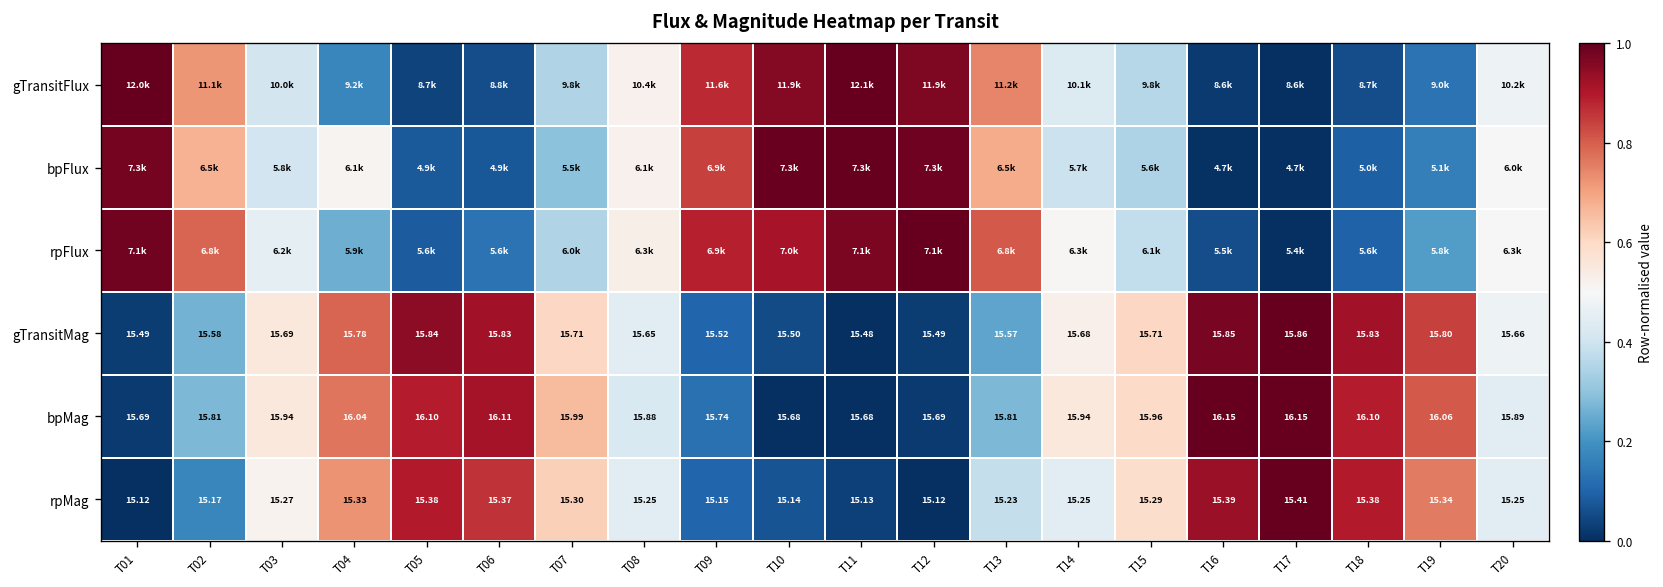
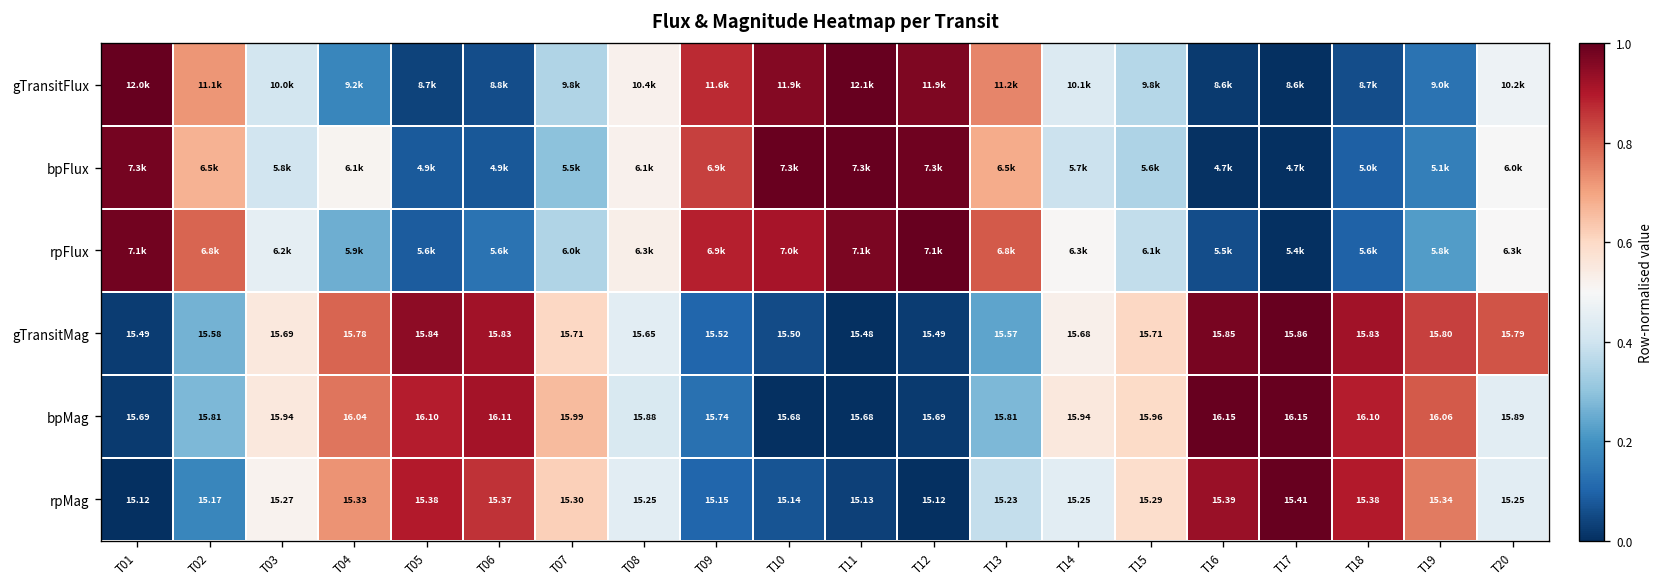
  {
    "gTransitFlux": {
      "T01": "12.0k",
      "T02": "11.1k",
      "T03": "10.0k",
      "T04": "9.2k",
      "T05": "8.7k",
      "T06": "8.8k",
      "T07": "9.8k",
      "T08": "10.4k",
      "T09": "11.6k",
      "T10": "11.9k",
      "T11": "12.1k",
      "T12": "11.9k",
      "T13": "11.2k",
      "T14": "10.1k",
      "T15": "9.8k",
      "T16": "8.6k",
      "T17": "8.6k",
      "T18": "8.7k",
      "T19": "9.0k",
      "T20": "10.2k"
    },
    "bpFlux": {
      "T01": "7.3k",
      "T02": "6.5k",
      "T03": "5.8k",
      "T04": "6.1k",
      "T05": "4.9k",
      "T06": "4.9k",
      "T07": "5.5k",
      "T08": "6.1k",
      "T09": "6.9k",
      "T10": "7.3k",
      "T11": "7.3k",
      "T12": "7.3k",
      "T13": "6.5k",
      "T14": "5.7k",
      "T15": "5.6k",
      "T16": "4.7k",
      "T17": "4.7k",
      "T18": "5.0k",
      "T19": "5.1k",
      "T20": "6.0k"
    },
    "rpFlux": {
      "T01": "7.1k",
      "T02": "6.8k",
      "T03": "6.2k",
      "T04": "5.9k",
      "T05": "5.6k",
      "T06": "5.6k",
      "T07": "6.0k",
      "T08": "6.3k",
      "T09": "6.9k",
      "T10": "7.0k",
      "T11": "7.1k",
      "T12": "7.1k",
      "T13": "6.8k",
      "T14": "6.3k",
      "T15": "6.1k",
      "T16": "5.5k",
      "T17": "5.4k",
      "T18": "5.6k",
      "T19": "5.8k",
      "T20": "6.3k"
    },
    "gTransitMag": {
      "T01": "15.49",
      "T02": "15.58",
      "T03": "15.69",
      "T04": "15.78",
      "T05": "15.84",
      "T06": "15.83",
      "T07": "15.71",
      "T08": "15.65",
      "T09": "15.52",
      "T10": "15.50",
      "T11": "15.48",
      "T12": "15.49",
      "T13": "15.57",
      "T14": "15.68",
      "T15": "15.71",
      "T16": "15.85",
      "T17": "15.86",
      "T18": "15.83",
      "T19": "15.80",
-     "T20": "15.66"
+     "T20": "15.79"
    },
    "bpMag": {
      "T01": "15.69",
      "T02": "15.81",
      "T03": "15.94",
      "T04": "16.04",
      "T05": "16.10",
      "T06": "16.11",
      "T07": "15.99",
      "T08": "15.88",
      "T09": "15.74",
      "T10": "15.68",
      "T11": "15.68",
      "T12": "15.69",
      "T13": "15.81",
      "T14": "15.94",
      "T15": "15.96",
      "T16": "16.15",
      "T17": "16.15",
      "T18": "16.10",
      "T19": "16.06",
      "T20": "15.89"
    },
    "rpMag": {
      "T01": "15.12",
      "T02": "15.17",
      "T03": "15.27",
      "T04": "15.33",
      "T05": "15.38",
      "T06": "15.37",
      "T07": "15.30",
      "T08": "15.25",
      "T09": "15.15",
      "T10": "15.14",
      "T11": "15.13",
      "T12": "15.12",
      "T13": "15.23",
      "T14": "15.25",
      "T15": "15.29",
      "T16": "15.39",
      "T17": "15.41",
      "T18": "15.38",
      "T19": "15.34",
      "T20": "15.25"
    }
  }
